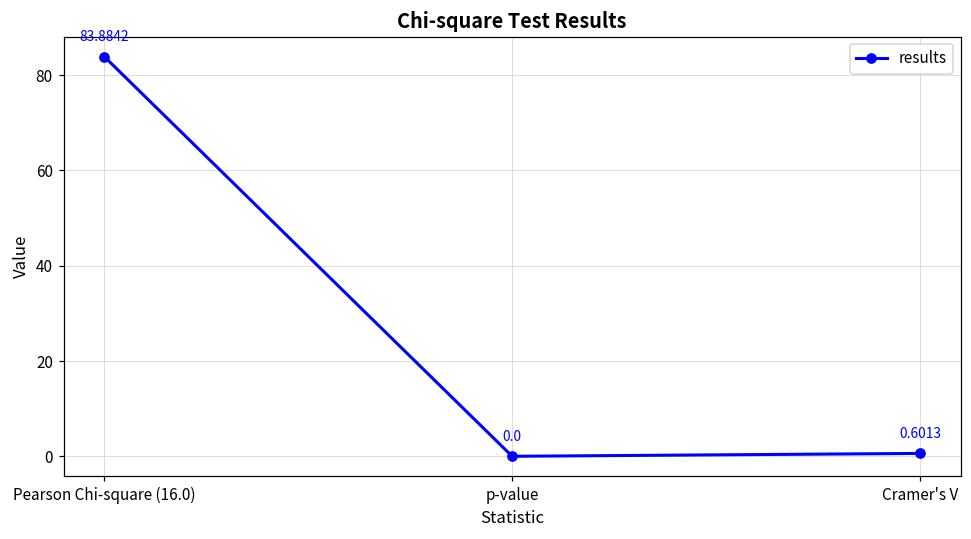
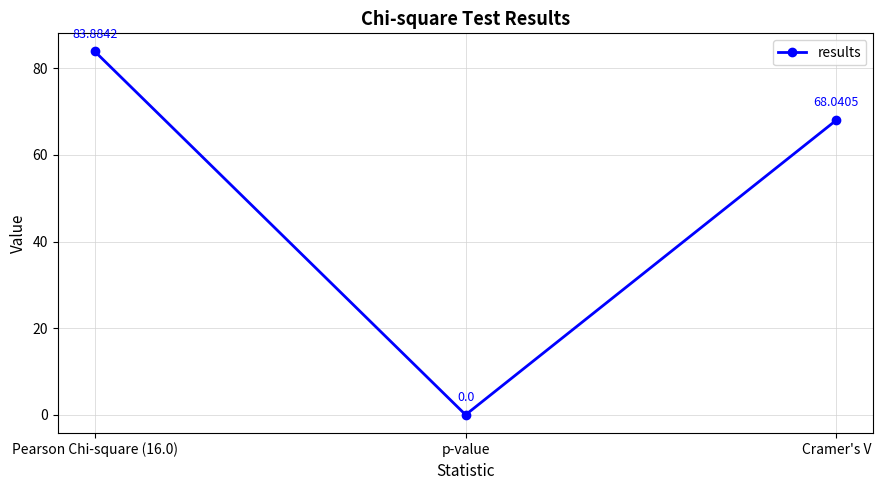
  {
    "Pearson Chi-square (16.0)": 83.8842,
    "p-value": 0.0,
-   "Cramer's V": 0.6013
+   "Cramer's V": 68.0405
  }
